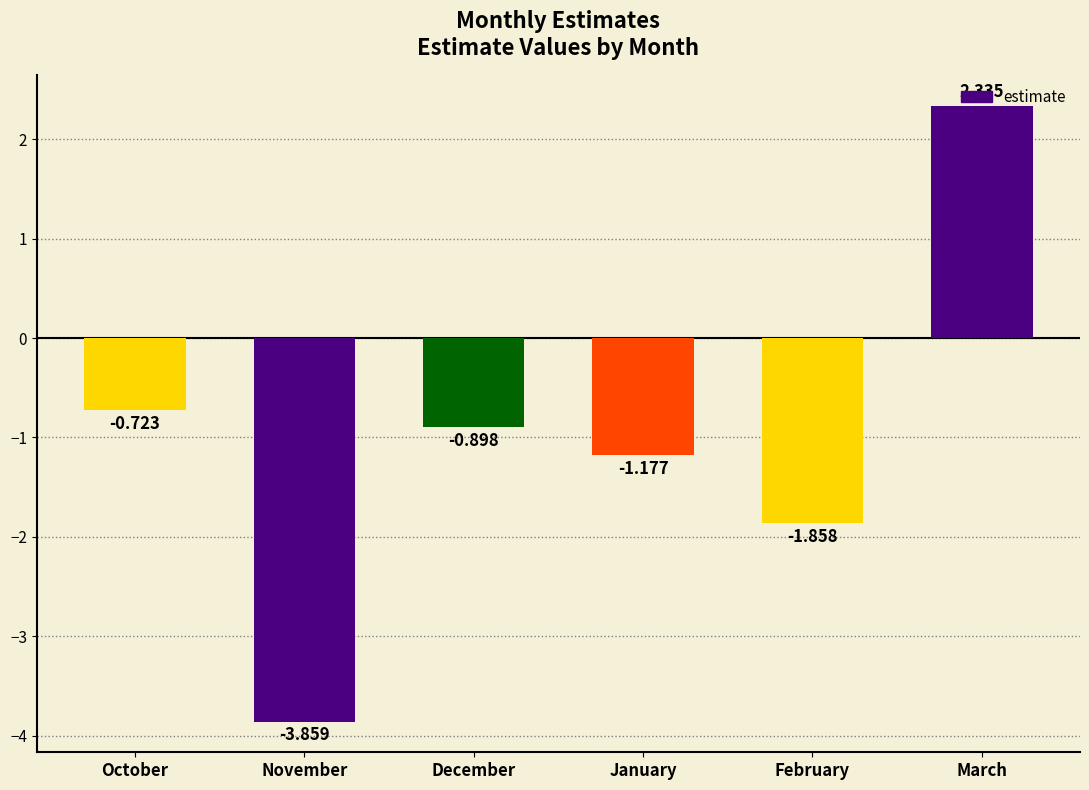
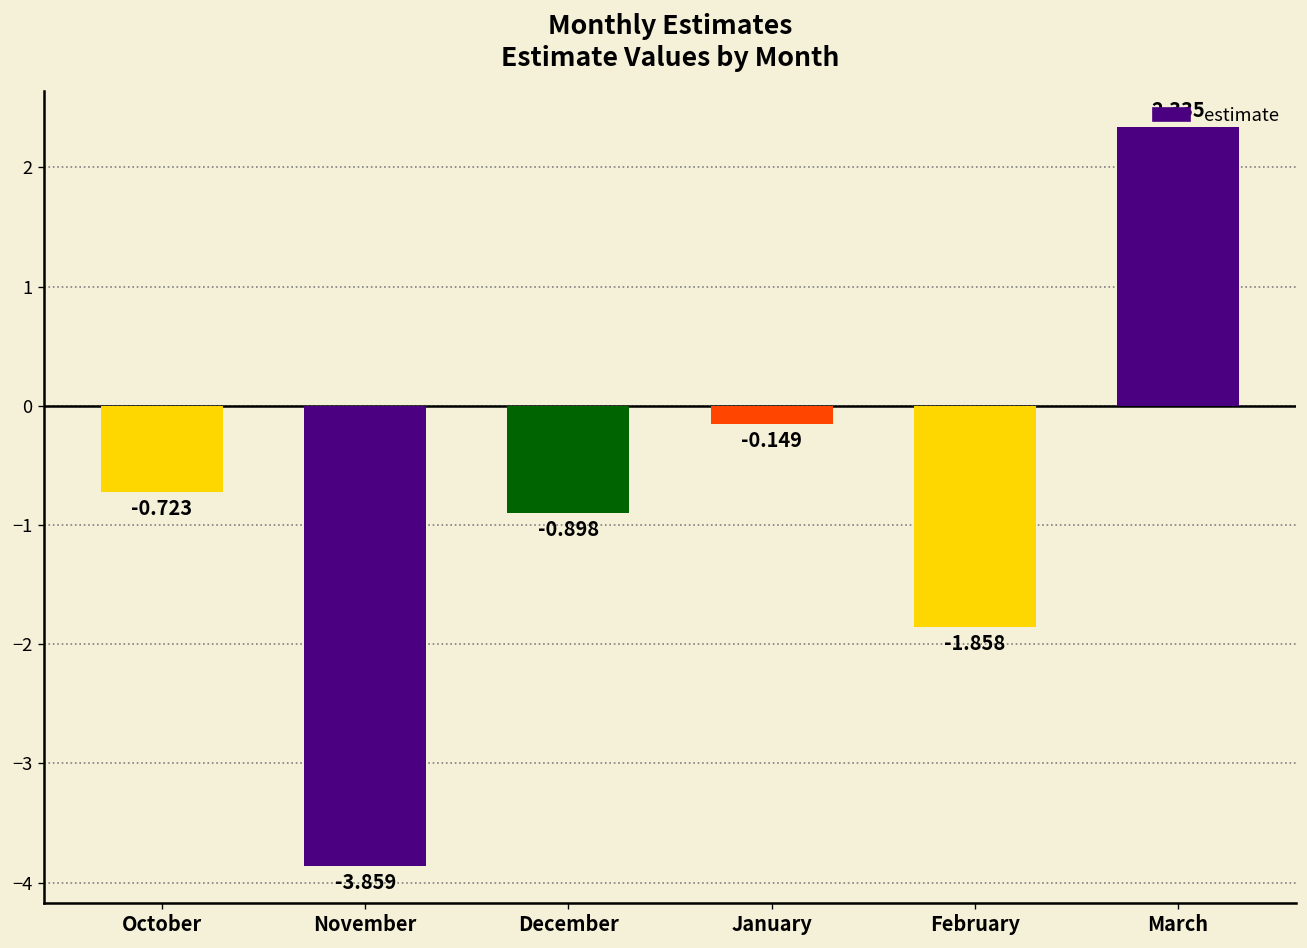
  {
    "October": -0.723,
    "November": -3.859,
    "December": -0.898,
-   "January": -1.177,
+   "January": -0.149,
    "February": -1.858,
    "March": 2.335
  }
